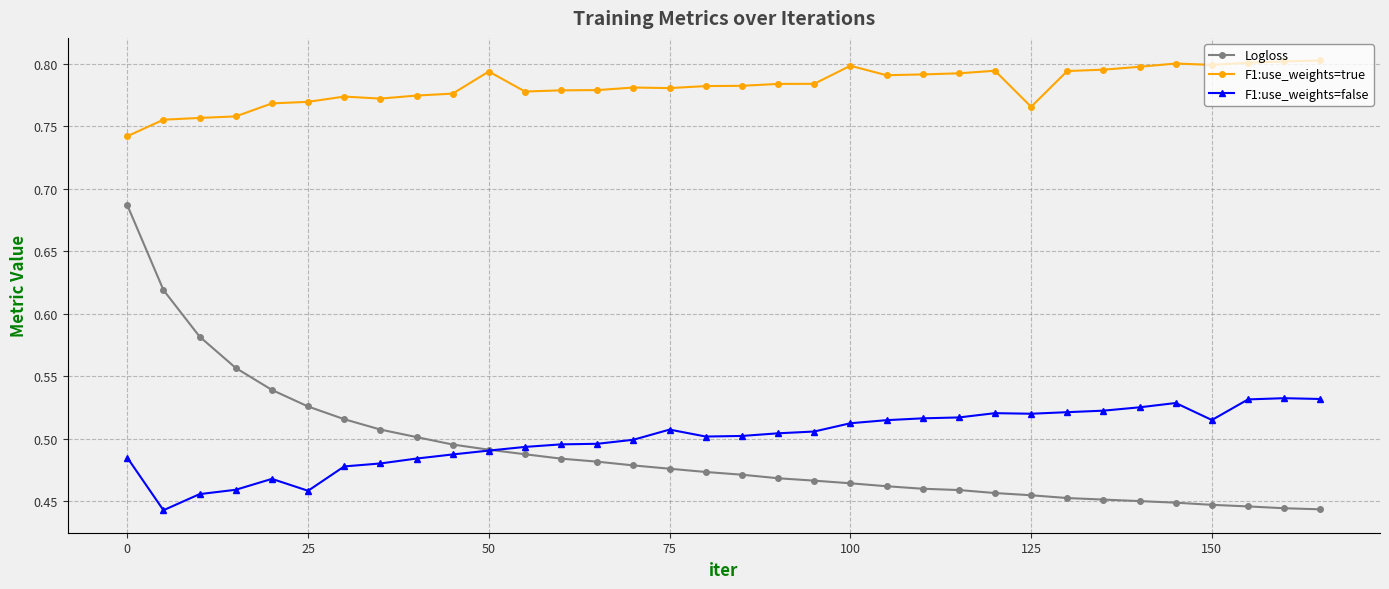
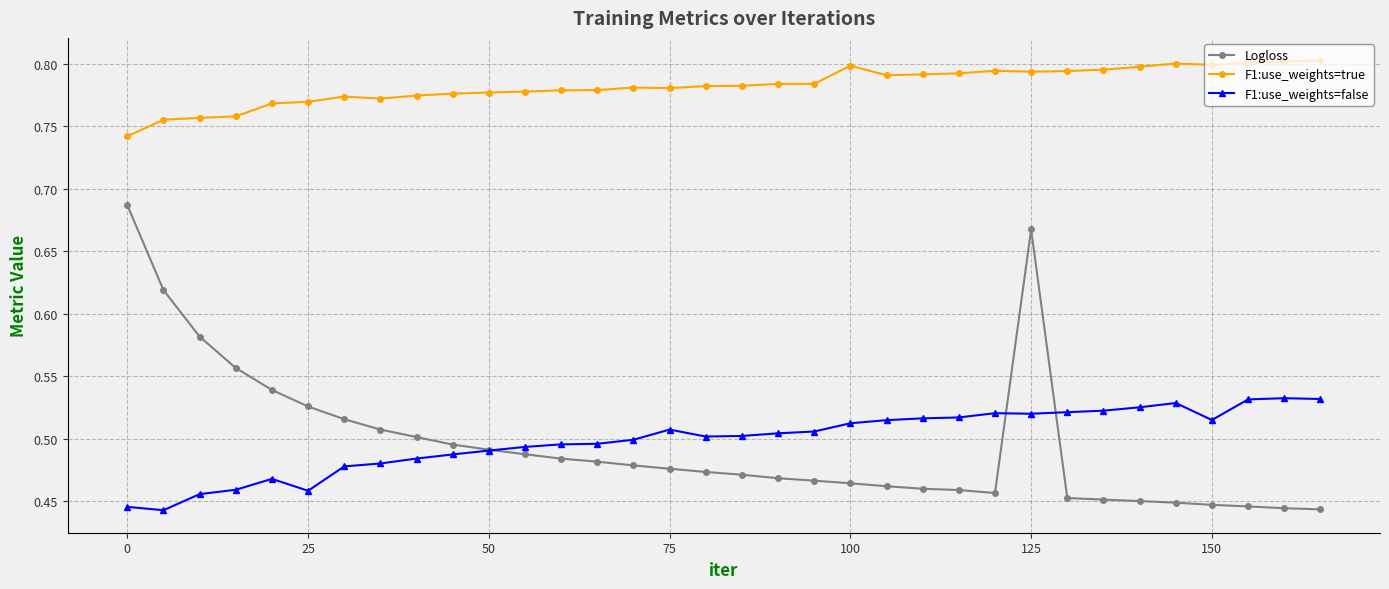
  {
    "Logloss": {
      "0": 0.687,
      "25": 0.526,
      "75": 0.476,
      "100": 0.464,
-     "125": 0.455,
+     "125": 0.668,
      "150": 0.447
    },
    "F1:use_weights=true": {
      "0": 0.742,
      "25": 0.770,
-     "50": 0.794,
+     "50": 0.777,
      "75": 0.781,
      "100": 0.799,
-     "125": 0.766
+     "125": 0.794
    },
    "F1:use_weights=false": {
-     "0": 0.485,
+     "0": 0.446,
      "25": 0.458,
      "75": 0.507,
      "100": 0.513,
      "125": 0.520,
      "150": 0.515
    }
  }
